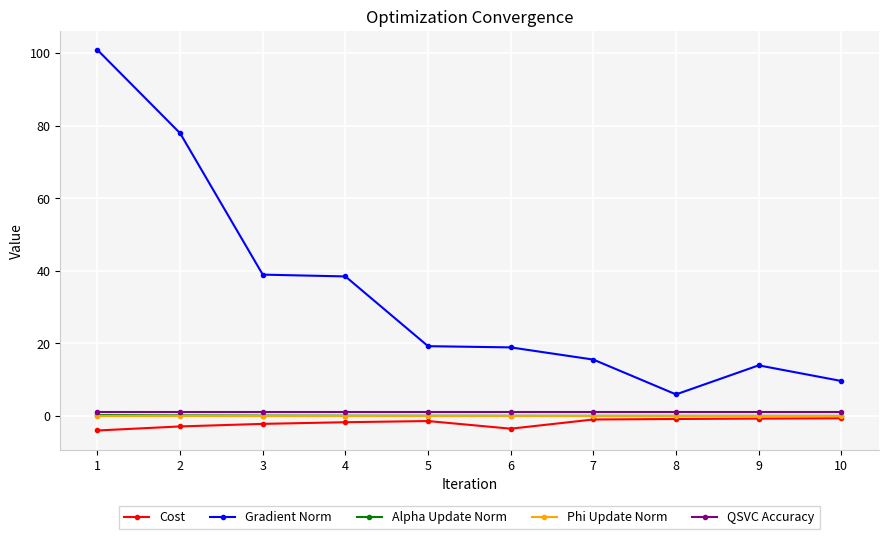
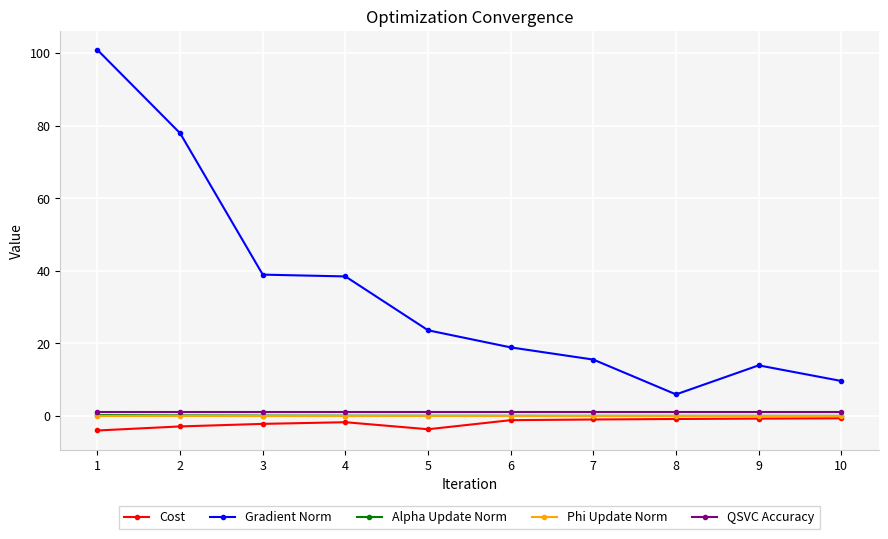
  {
    "Cost": {
      "1": -4,
      "2": -3,
      "3": -2,
      "4": -2,
-     "5": -1,
-     "6": -4,
+     "5": -4,
+     "6": -1,
      "7": -1,
      "8": -1,
      "9": -1
    },
    "Gradient Norm": {
      "1": 101,
      "2": 78,
      "3": 39,
      "4": 38,
-     "5": 19,
+     "5": 24,
      "6": 19,
      "7": 16,
      "8": 6,
      "9": 14,
      "10": 10
    },
    "Phi Update Norm": {
      "1": 0,
      "2": 0,
      "3": 0,
      "4": 0,
      "5": 0,
      "6": 0,
      "7": 0,
      "8": 0,
      "9": 0
    },
    "QSVC Accuracy": {
      "1": 1,
      "2": 1,
      "3": 1,
      "4": 1,
      "5": 1,
      "6": 1,
      "7": 1,
      "8": 1,
      "9": 1,
      "10": 1
    }
  }
